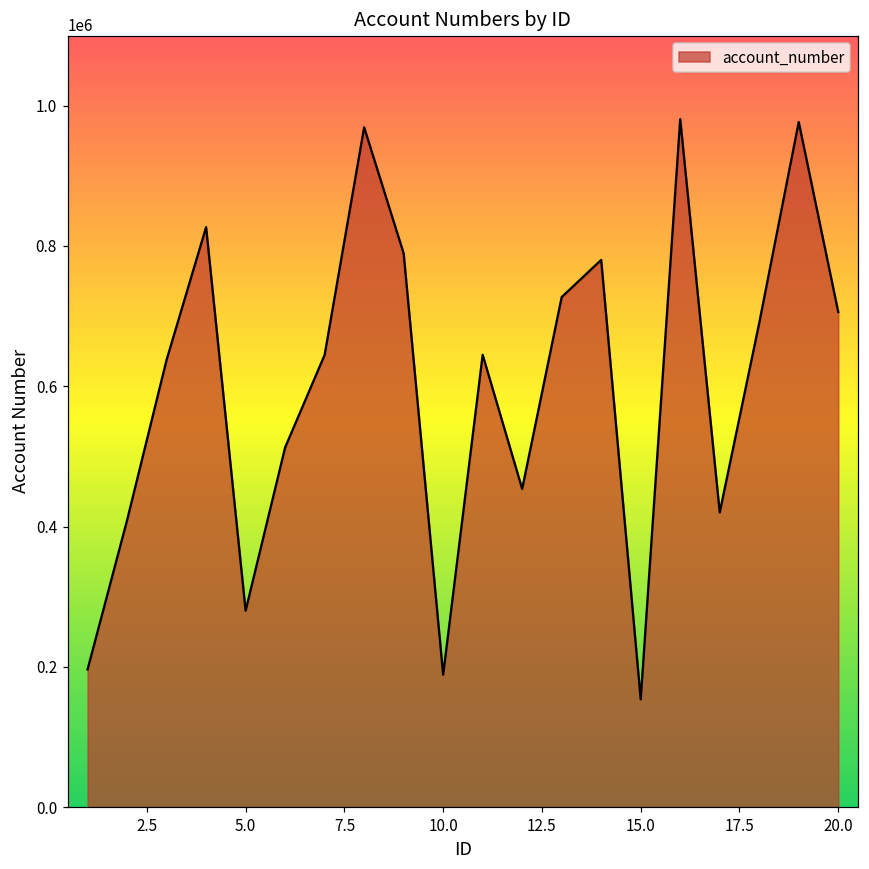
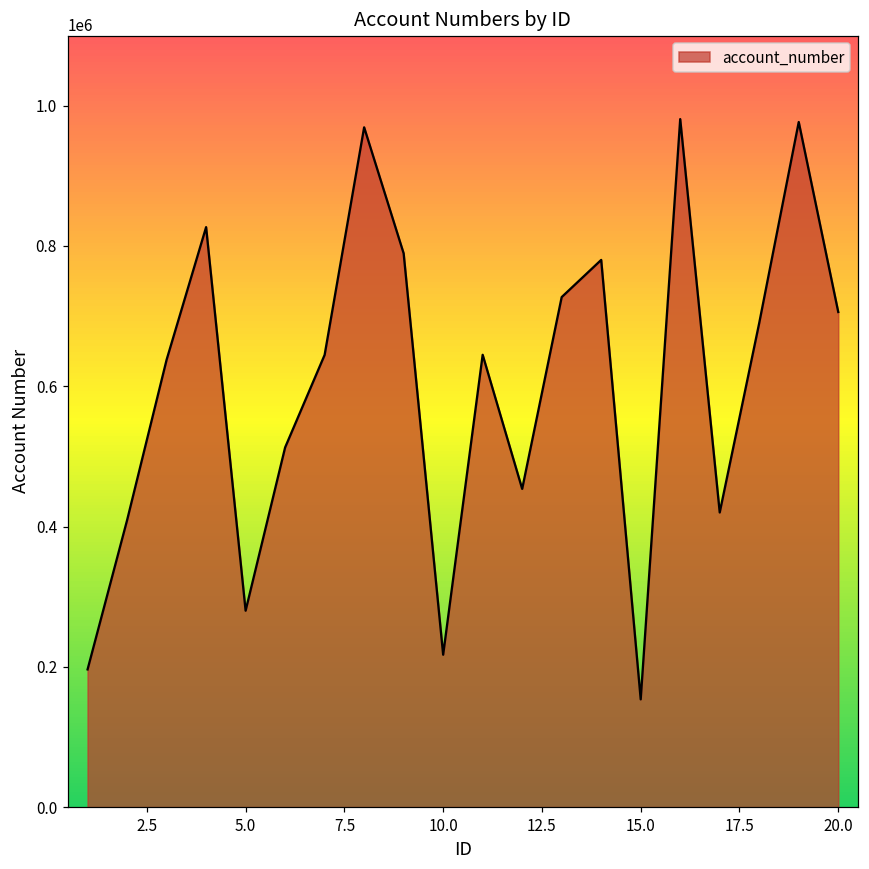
  {
    "5.0": 280000,
-   "10.0": 190000,
+   "10.0": 220000,
    "15.0": 150000,
    "20.0": 710000
  }
